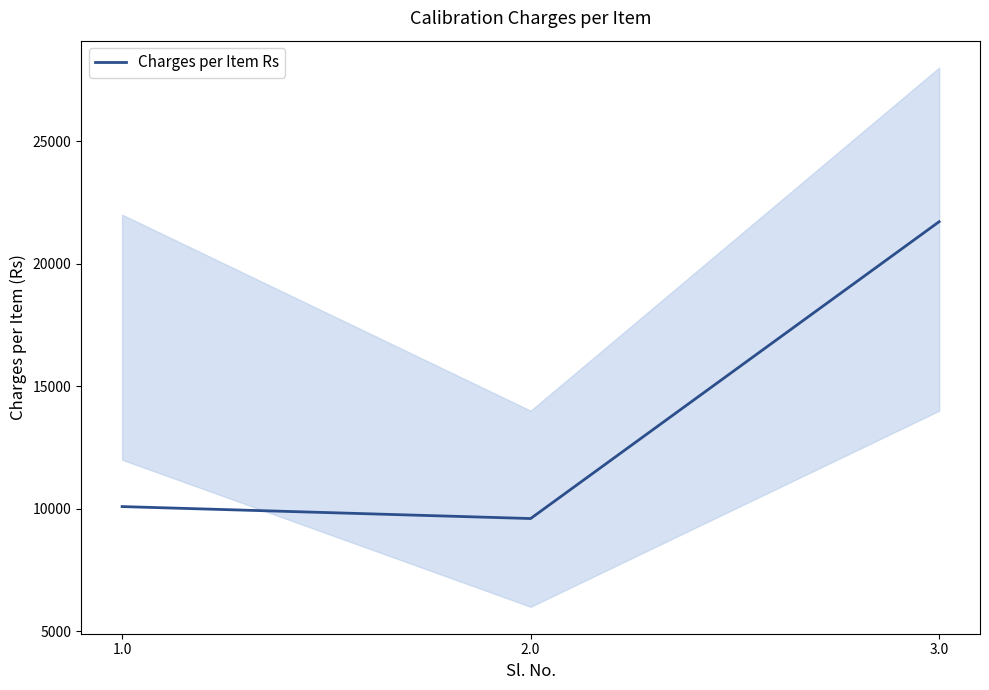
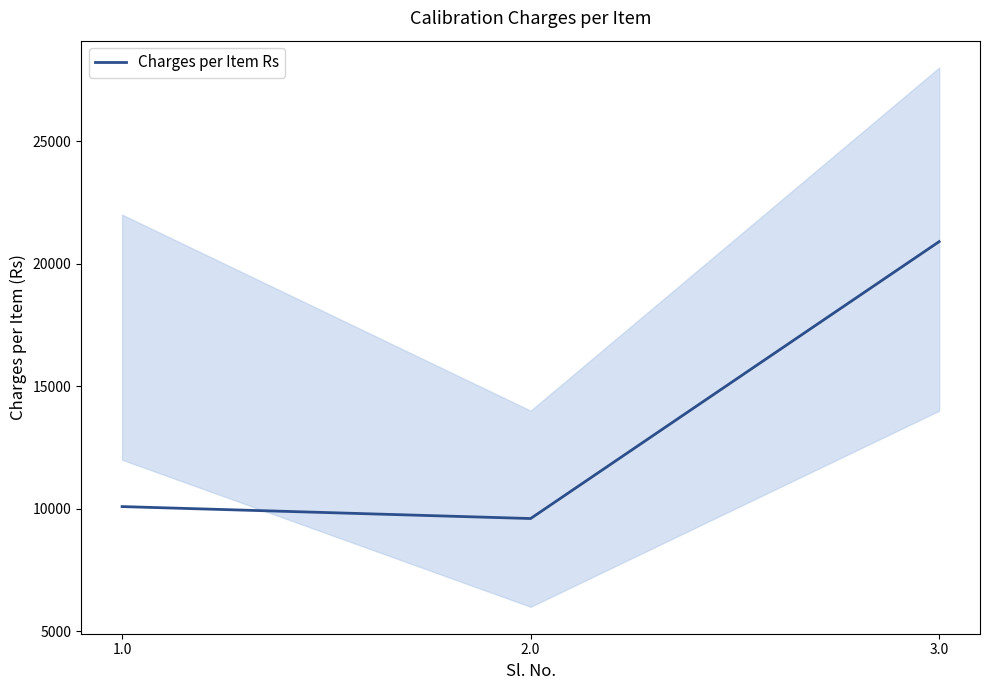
  {
    "Charges per Item Rs": {
      "1.0": 10100,
      "2.0": 9600,
-     "3.0": 21700
+     "3.0": 20900
    }
  }
